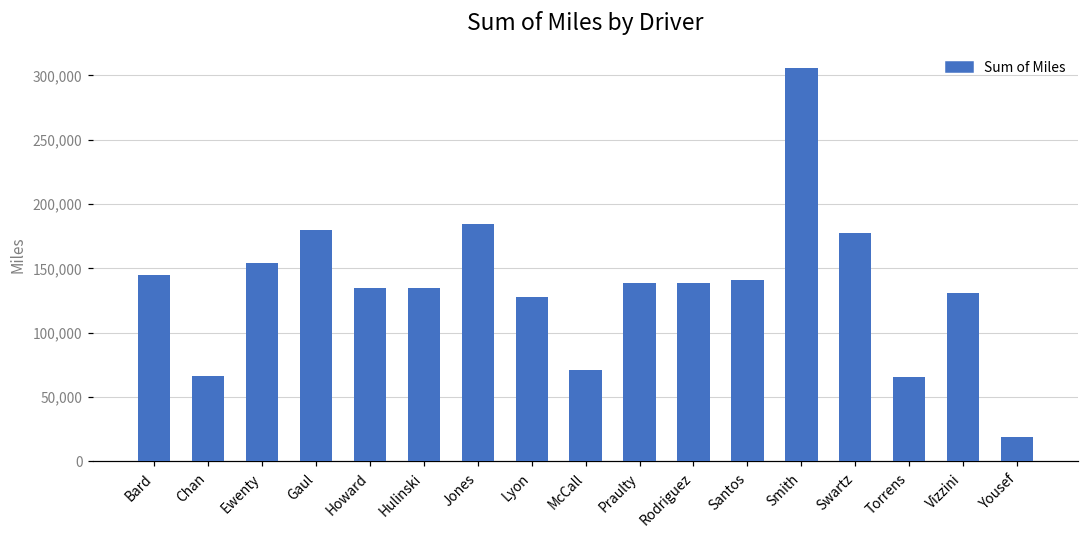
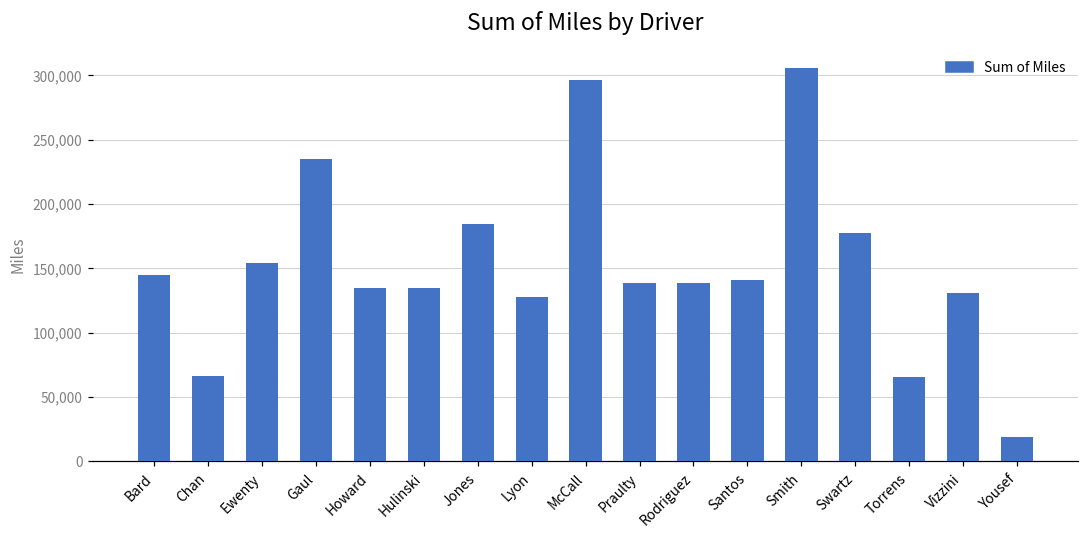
  {
    "Bard": "145,000",
    "Chan": "66,000",
    "Ewenty": "154,000",
-   "Gaul": "180,000",
+   "Gaul": "235,000",
    "Howard": "135,000",
    "Hulinski": "135,000",
    "Jones": "185,000",
    "Lyon": "128,000",
-   "McCall": "71,000",
+   "McCall": "297,000",
    "Praulty": "139,000",
    "Rodriguez": "139,000",
    "Santos": "141,000",
    "Smith": "305,000",
    "Swartz": "178,000",
    "Torrens": "66,000",
    "Vizzini": "131,000",
    "Yousef": "19,000"
  }
